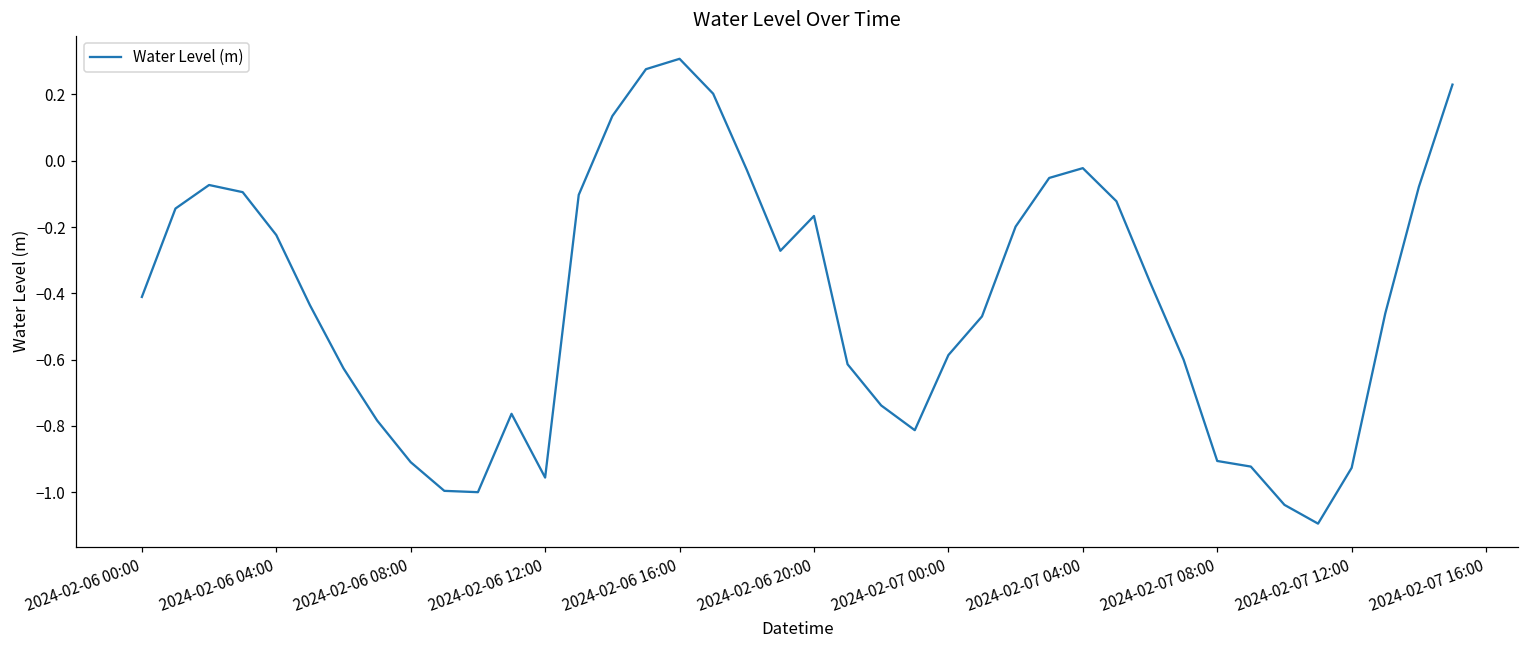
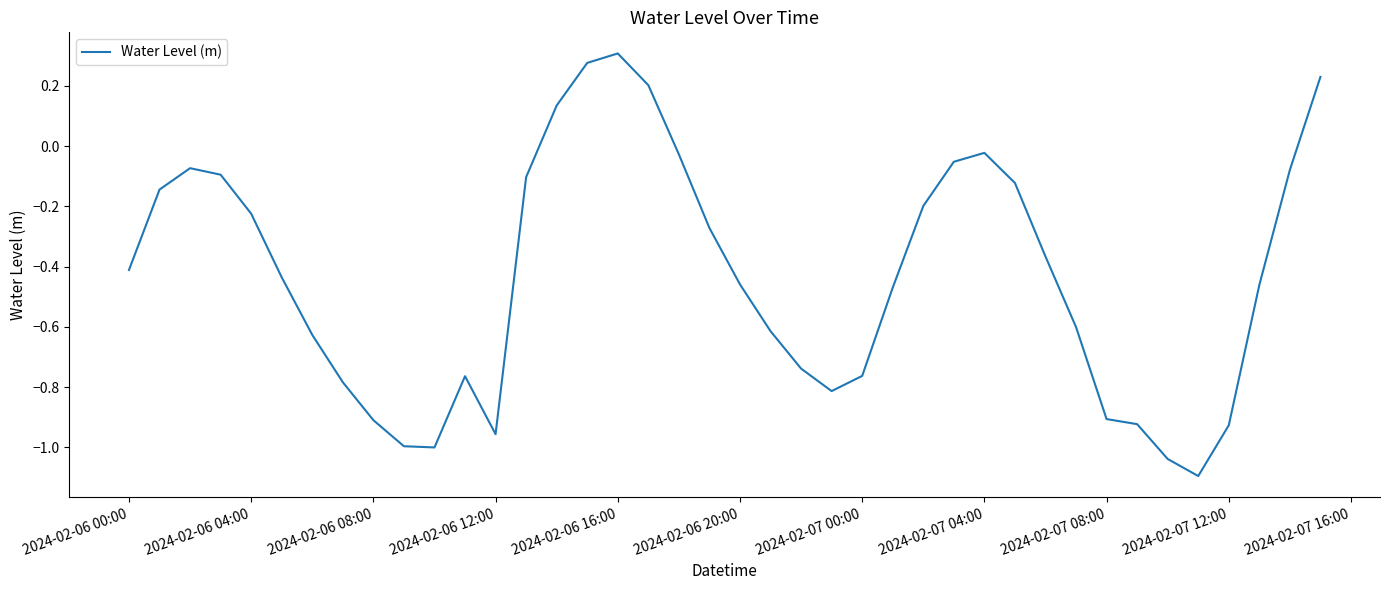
  {
    "2024-02-06 00:00": -0.41,
    "2024-02-06 04:00": -0.22,
    "2024-02-06 08:00": -0.91,
    "2024-02-06 12:00": -0.96,
    "2024-02-06 16:00": 0.31,
-   "2024-02-06 20:00": -0.17,
-   "2024-02-07 00:00": -0.59,
+   "2024-02-06 20:00": -0.46,
+   "2024-02-07 00:00": -0.76,
    "2024-02-07 04:00": -0.02,
    "2024-02-07 08:00": -0.91,
    "2024-02-07 12:00": -0.93
  }
